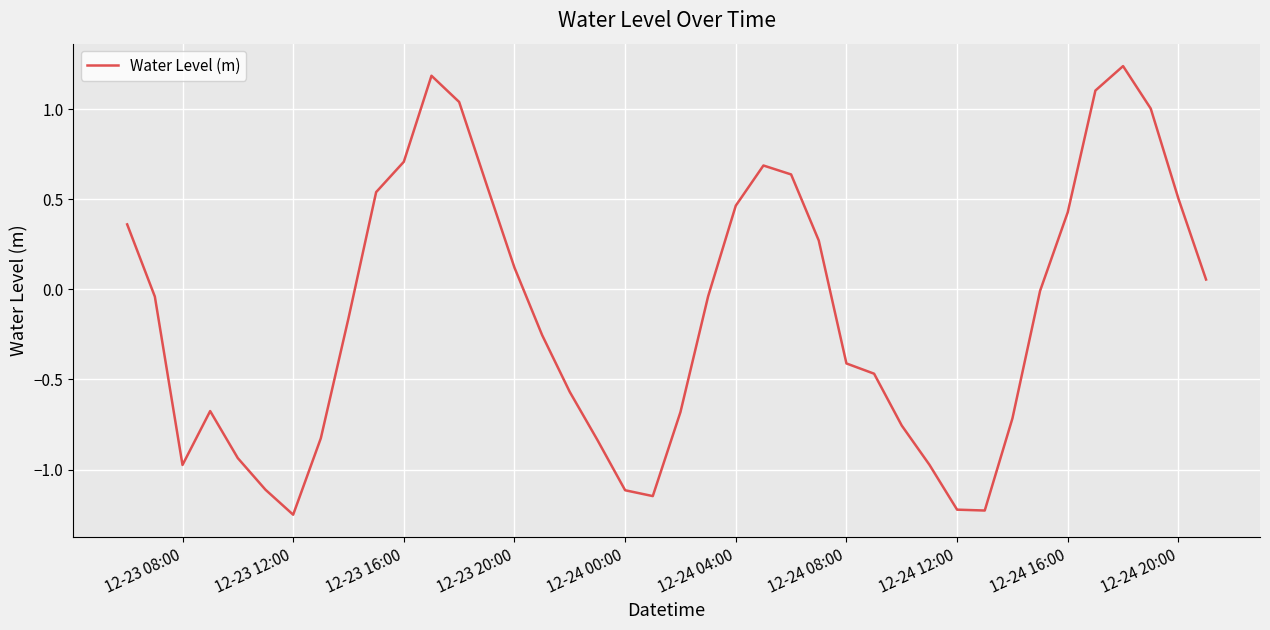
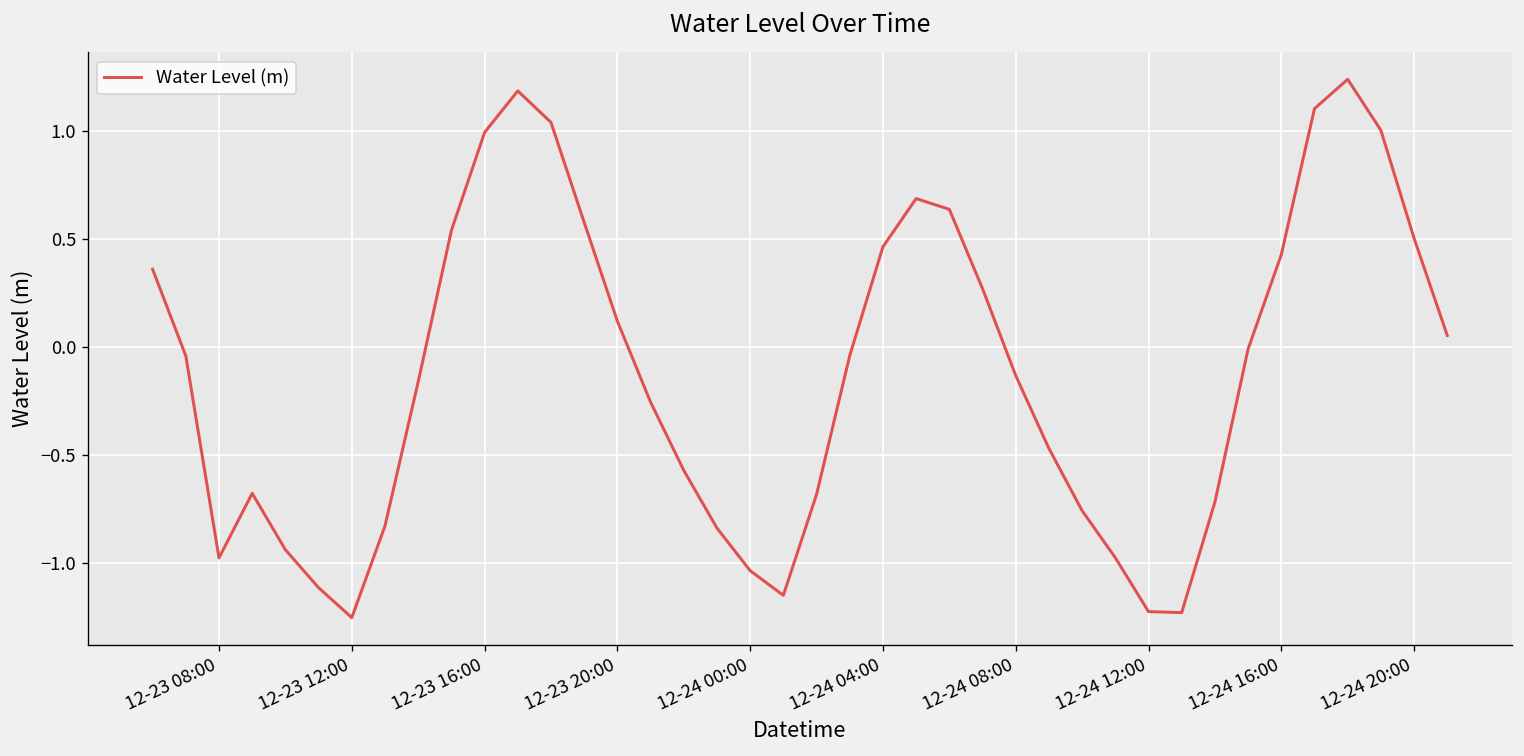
  {
    "12-23 08:00": -0.97,
    "12-23 12:00": -1.25,
-   "12-23 16:00": 0.71,
+   "12-23 16:00": 0.99,
    "12-23 20:00": 0.12,
-   "12-24 00:00": -1.12,
+   "12-24 00:00": -1.03,
    "12-24 04:00": 0.46,
-   "12-24 08:00": -0.41,
+   "12-24 08:00": -0.13,
    "12-24 12:00": -1.22,
    "12-24 16:00": 0.43,
    "12-24 20:00": 0.50
  }
